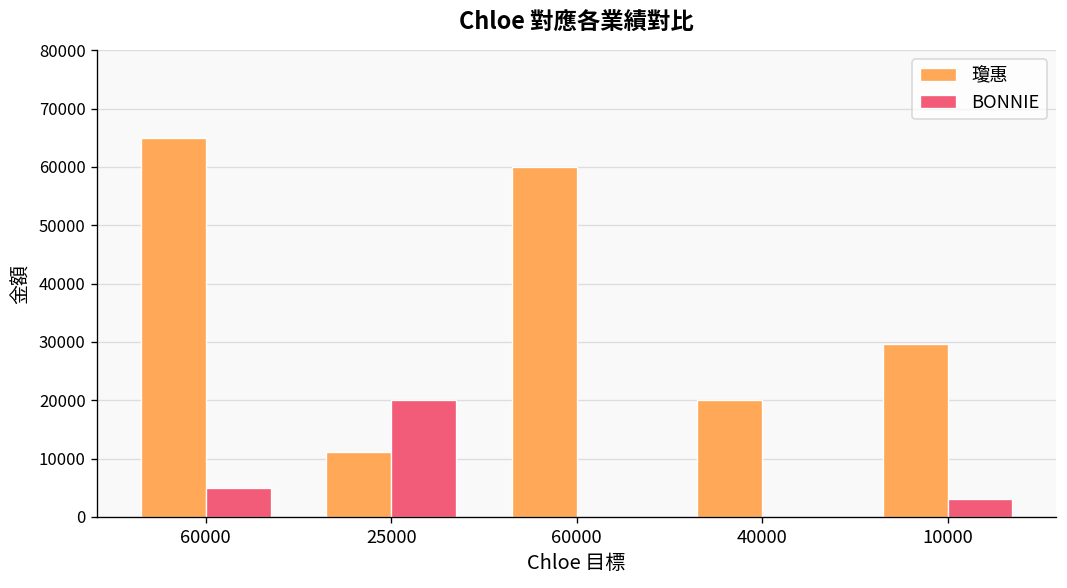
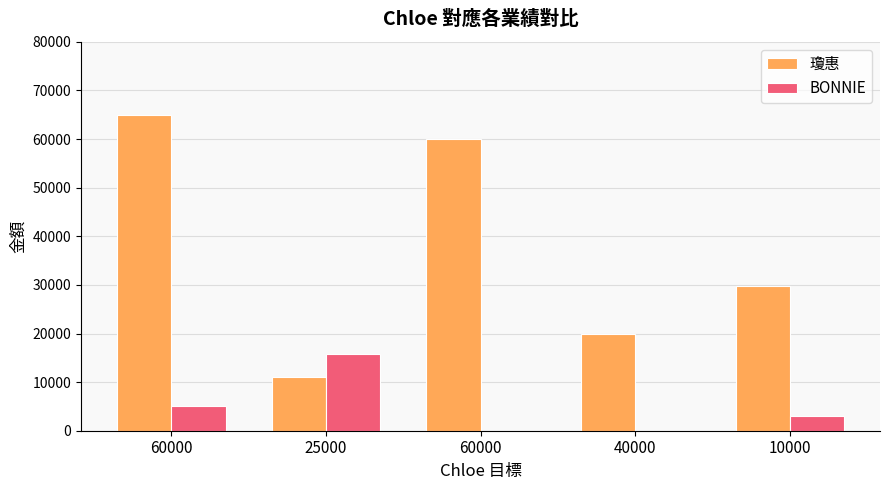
  {
    "瓊惠": {
      "25000": 11000,
      "40000": 20000,
      "10000": 30000
    },
    "BONNIE": {
-     "25000": 20000,
+     "25000": 16000,
      "40000": 0,
      "10000": 3000
    }
  }
